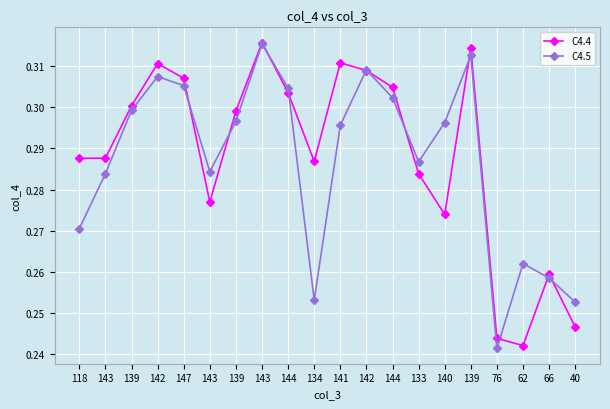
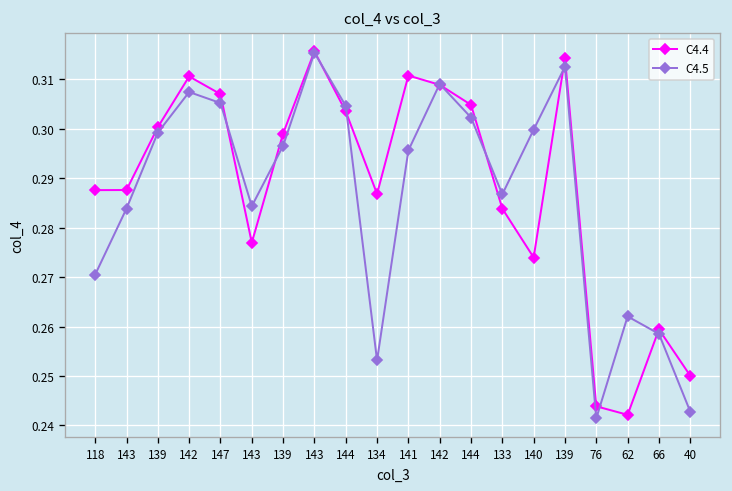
  {
    "C4.4": {
      "118": 0.288,
      "147": 0.307,
      "134": 0.287,
      "141": 0.311,
      "133": 0.284,
      "140": 0.274,
      "76": 0.244,
      "62": 0.242,
      "66": 0.259,
-     "40": 0.247
+     "40": 0.250
    },
    "C4.5": {
      "118": 0.271,
      "147": 0.305,
      "134": 0.253,
      "141": 0.296,
      "133": 0.287,
-     "140": 0.296,
+     "140": 0.300,
      "76": 0.241,
      "62": 0.262,
      "66": 0.259,
-     "40": 0.253
+     "40": 0.243
    }
  }
